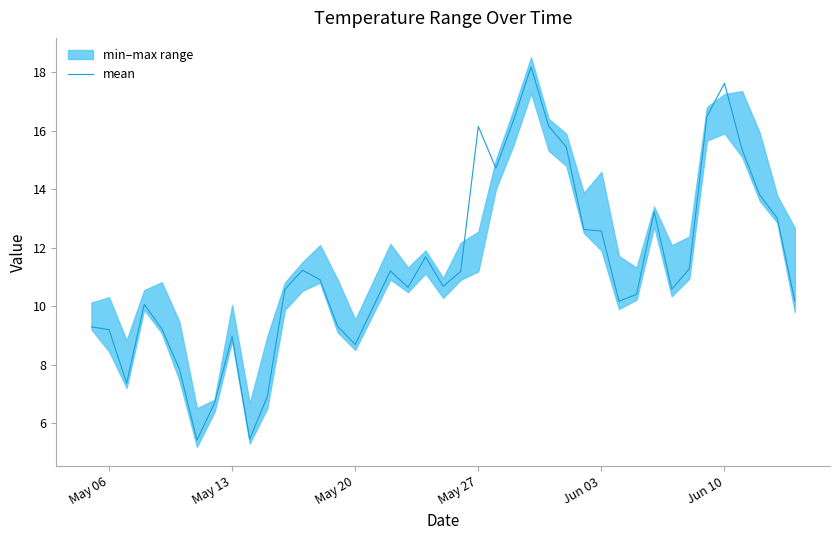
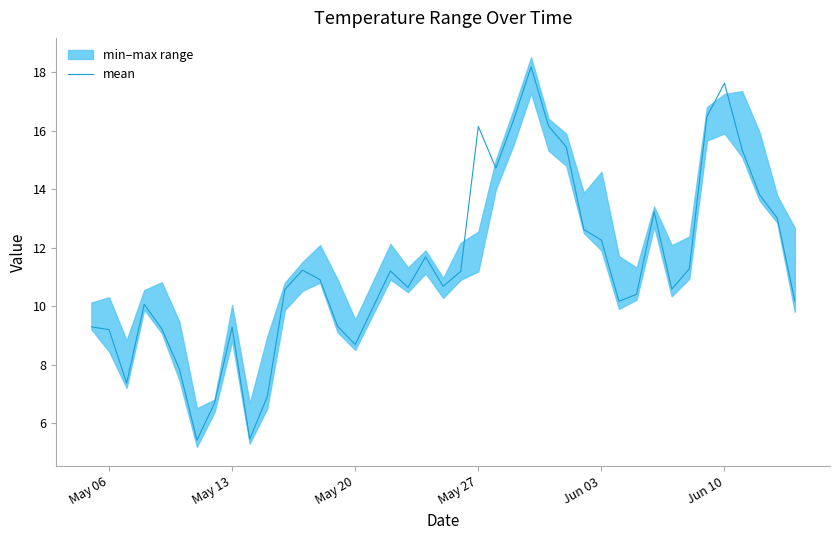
  {
    "mean": {
      "May 06": 9.2,
-     "May 13": 9.0,
+     "May 13": 9.3,
      "May 20": 8.7,
      "May 27": 16.1,
-     "Jun 03": 12.6,
+     "Jun 03": 12.3,
      "Jun 10": 17.6
    }
  }
